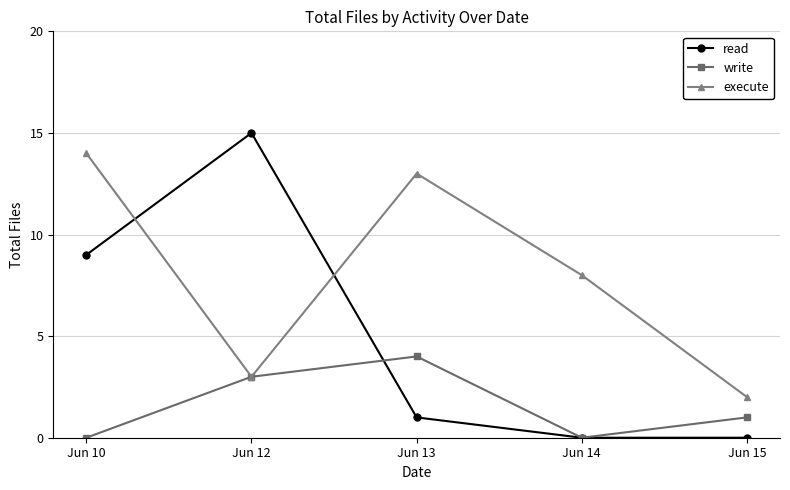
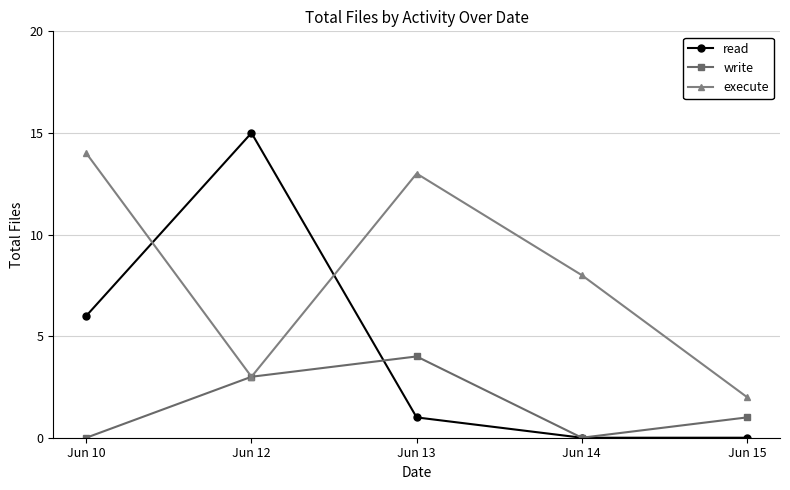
  {
    "read": {
-     "Jun 10": 9,
+     "Jun 10": 6,
      "Jun 12": 15,
      "Jun 13": 1,
      "Jun 15": 0
    }
  }
